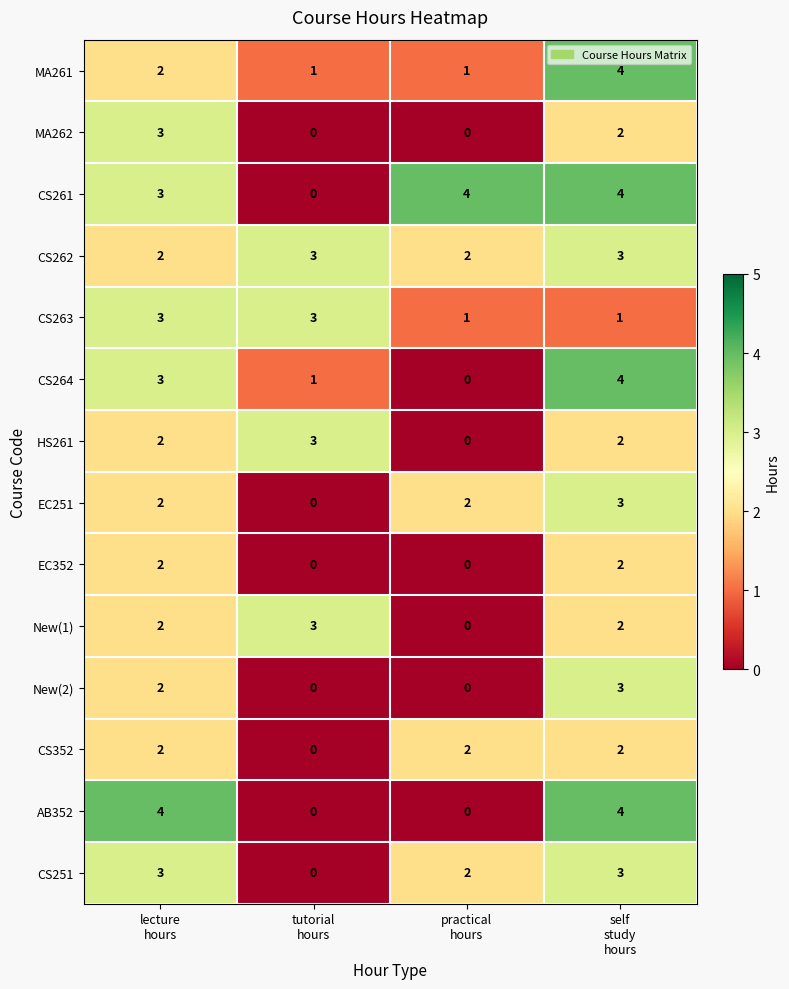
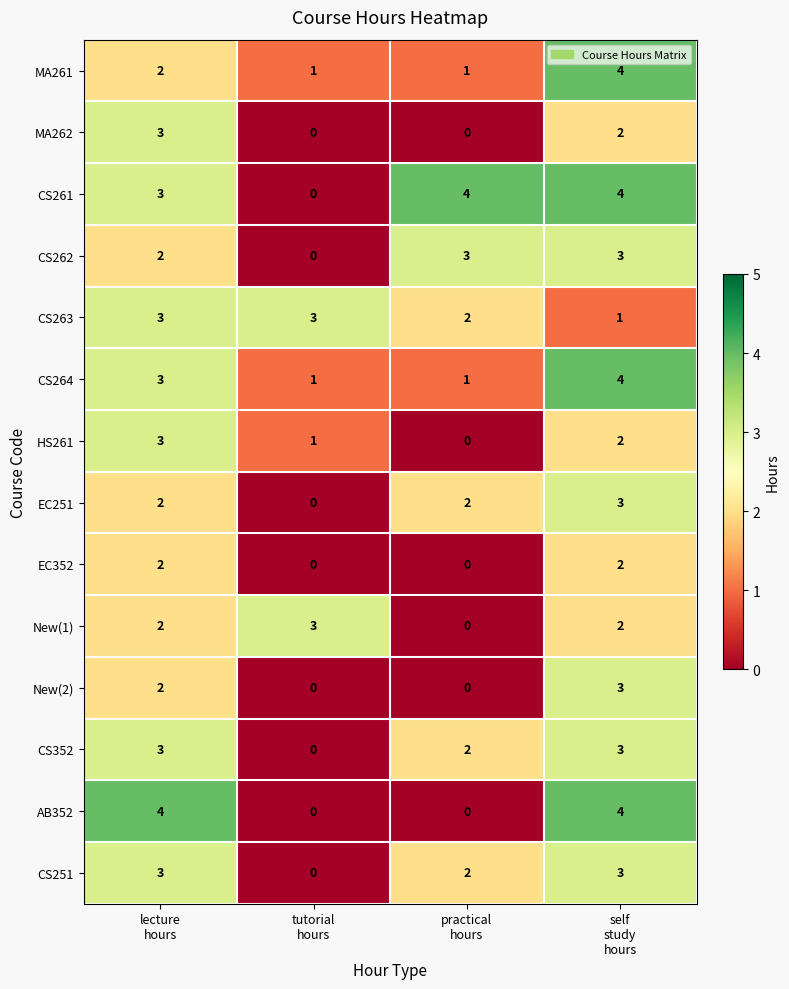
  {
    "MA261": {
      "lecture hours": 2,
      "tutorial hours": 1,
      "practical hours": 1
    },
    "MA262": {
      "lecture hours": 3,
      "tutorial hours": 0,
      "practical hours": 0,
      "self study hours": 2
    },
    "CS261": {
      "lecture hours": 3,
      "tutorial hours": 0,
      "practical hours": 4,
      "self study hours": 4
    },
    "CS262": {
      "lecture hours": 2,
-     "tutorial hours": 3,
-     "practical hours": 2,
+     "tutorial hours": 0,
+     "practical hours": 3,
      "self study hours": 3
    },
    "CS263": {
      "lecture hours": 3,
      "tutorial hours": 3,
-     "practical hours": 1,
+     "practical hours": 2,
      "self study hours": 1
    },
    "CS264": {
      "lecture hours": 3,
      "tutorial hours": 1,
-     "practical hours": 0,
+     "practical hours": 1,
      "self study hours": 4
    },
    "HS261": {
-     "lecture hours": 2,
-     "tutorial hours": 3,
+     "lecture hours": 3,
+     "tutorial hours": 1,
      "practical hours": 0,
      "self study hours": 2
    },
    "EC251": {
      "lecture hours": 2,
      "tutorial hours": 0,
      "practical hours": 2,
      "self study hours": 3
    },
    "EC352": {
      "lecture hours": 2,
      "tutorial hours": 0,
      "practical hours": 0,
      "self study hours": 2
    },
    "New(1)": {
      "lecture hours": 2,
      "tutorial hours": 3,
      "practical hours": 0,
      "self study hours": 2
    },
    "New(2)": {
      "lecture hours": 2,
      "tutorial hours": 0,
      "practical hours": 0,
      "self study hours": 3
    },
    "CS352": {
-     "lecture hours": 2,
+     "lecture hours": 3,
      "tutorial hours": 0,
      "practical hours": 2,
-     "self study hours": 2
+     "self study hours": 3
    },
    "AB352": {
      "lecture hours": 4,
      "tutorial hours": 0,
      "practical hours": 0,
      "self study hours": 4
    },
    "CS251": {
      "lecture hours": 3,
      "tutorial hours": 0,
      "practical hours": 2,
      "self study hours": 3
    }
  }
